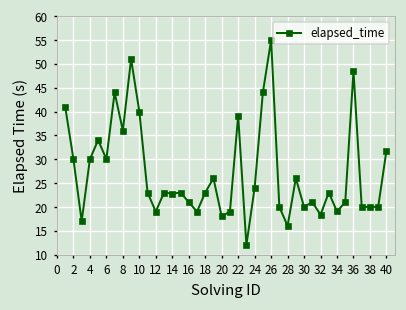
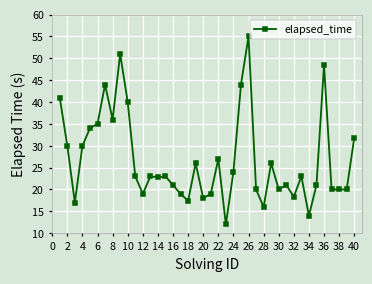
  {
    "2": 30,
    "4": 30,
-   "6": 30,
+   "6": 35,
    "8": 36,
    "10": 40,
    "12": 19,
    "14": 23,
    "16": 21,
-   "18": 23,
+   "18": 17,
    "20": 18,
-   "22": 39,
+   "22": 27,
    "24": 24,
    "26": 55,
    "28": 16,
    "30": 20,
    "32": 18,
-   "34": 19,
+   "34": 14,
    "36": 48,
    "38": 20,
    "40": 32
  }
